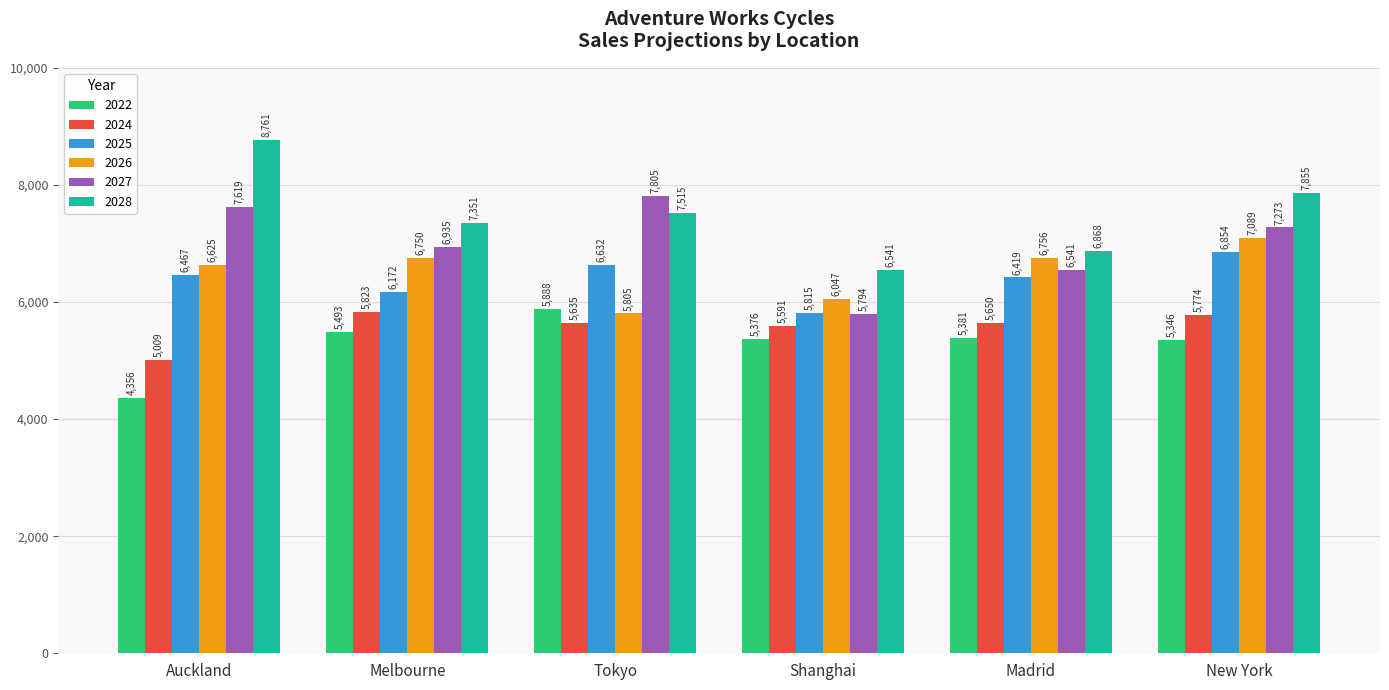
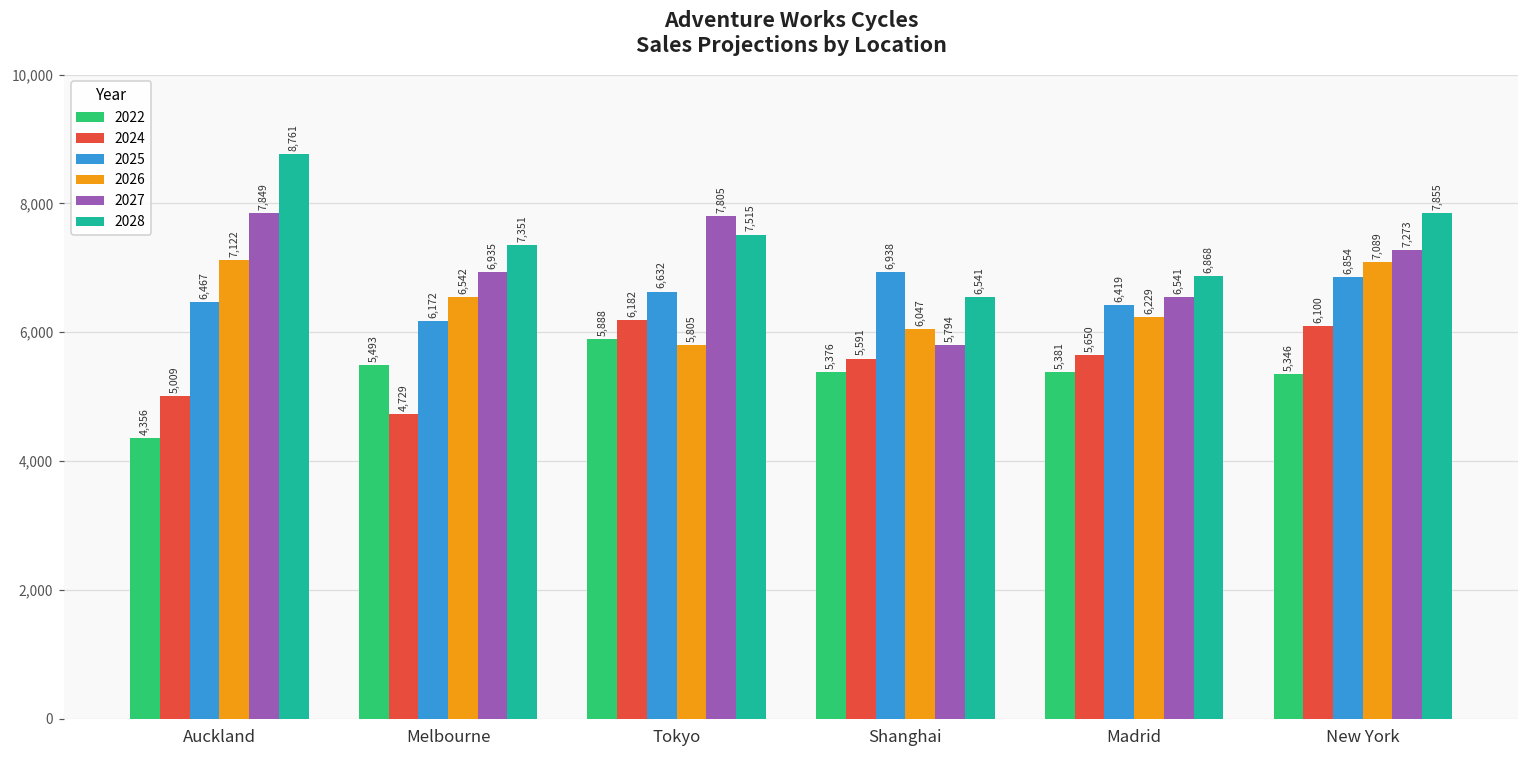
  {
    "2024": {
      "Auckland": "5,009",
-     "Melbourne": "5,823",
-     "Tokyo": "5,635",
+     "Melbourne": "4,729",
+     "Tokyo": "6,182",
      "Shanghai": "5,591",
      "Madrid": "5,650",
-     "New York": "5,774"
+     "New York": "6,100"
    },
    "2025": {
      "Auckland": "6,467",
      "Melbourne": "6,172",
      "Tokyo": "6,632",
-     "Shanghai": "5,815",
+     "Shanghai": "6,938",
      "Madrid": "6,419",
      "New York": "6,854"
    },
    "2026": {
-     "Auckland": "6,625",
-     "Melbourne": "6,750",
+     "Auckland": "7,122",
+     "Melbourne": "6,542",
      "Tokyo": "5,805",
      "Shanghai": "6,047",
-     "Madrid": "6,756",
+     "Madrid": "6,229",
      "New York": "7,089"
    },
    "2027": {
-     "Auckland": "7,619",
+     "Auckland": "7,849",
      "Melbourne": "6,935",
      "Tokyo": "7,805",
      "Shanghai": "5,794",
      "Madrid": "6,541",
      "New York": "7,273"
    }
  }
